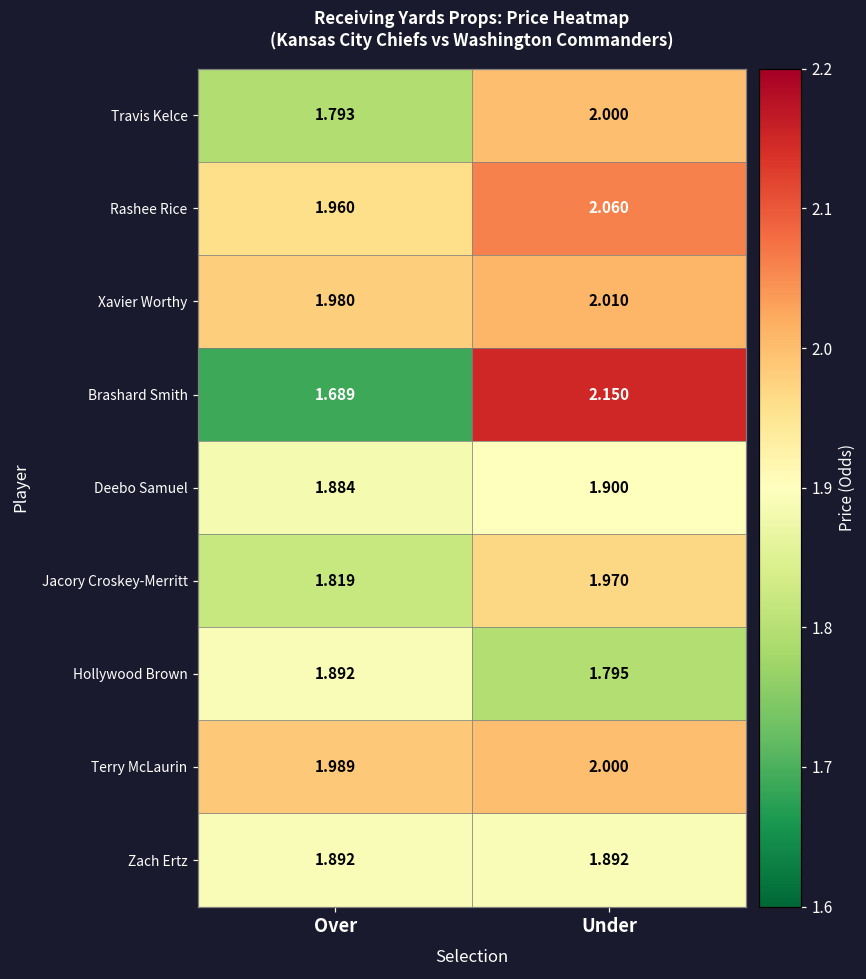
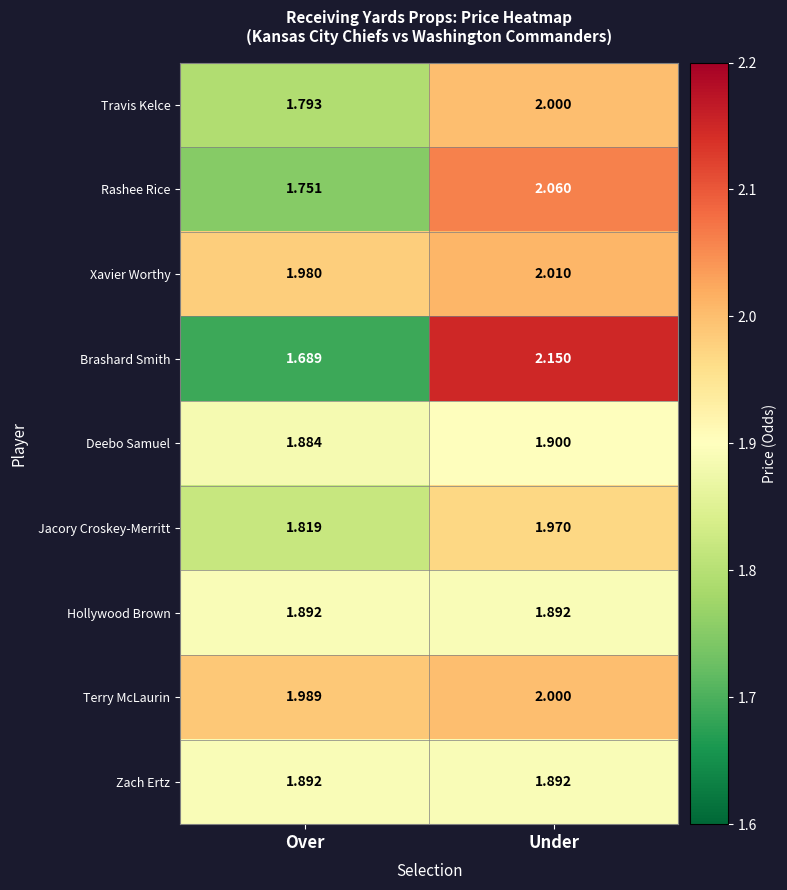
  {
    "Travis Kelce": {
      "Over": 1.793,
      "Under": 2.000
    },
    "Rashee Rice": {
-     "Over": 1.960,
+     "Over": 1.751,
      "Under": 2.060
    },
    "Xavier Worthy": {
      "Over": 1.980,
      "Under": 2.010
    },
    "Brashard Smith": {
      "Over": 1.689,
      "Under": 2.150
    },
    "Deebo Samuel": {
      "Over": 1.884,
      "Under": 1.900
    },
    "Jacory Croskey-Merritt": {
      "Over": 1.819,
      "Under": 1.970
    },
    "Hollywood Brown": {
      "Over": 1.892,
-     "Under": 1.795
+     "Under": 1.892
    },
    "Terry McLaurin": {
      "Over": 1.989,
      "Under": 2.000
    },
    "Zach Ertz": {
      "Over": 1.892,
      "Under": 1.892
    }
  }
